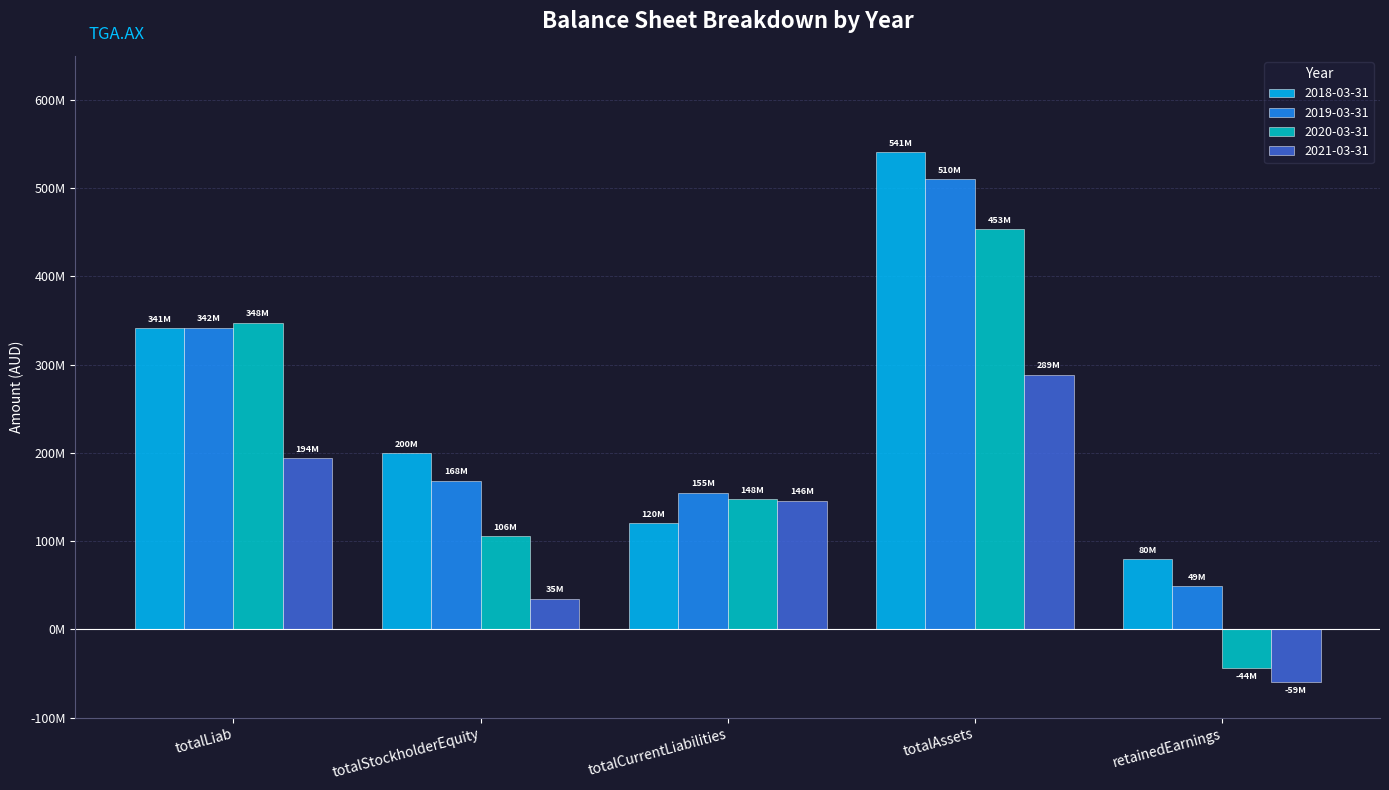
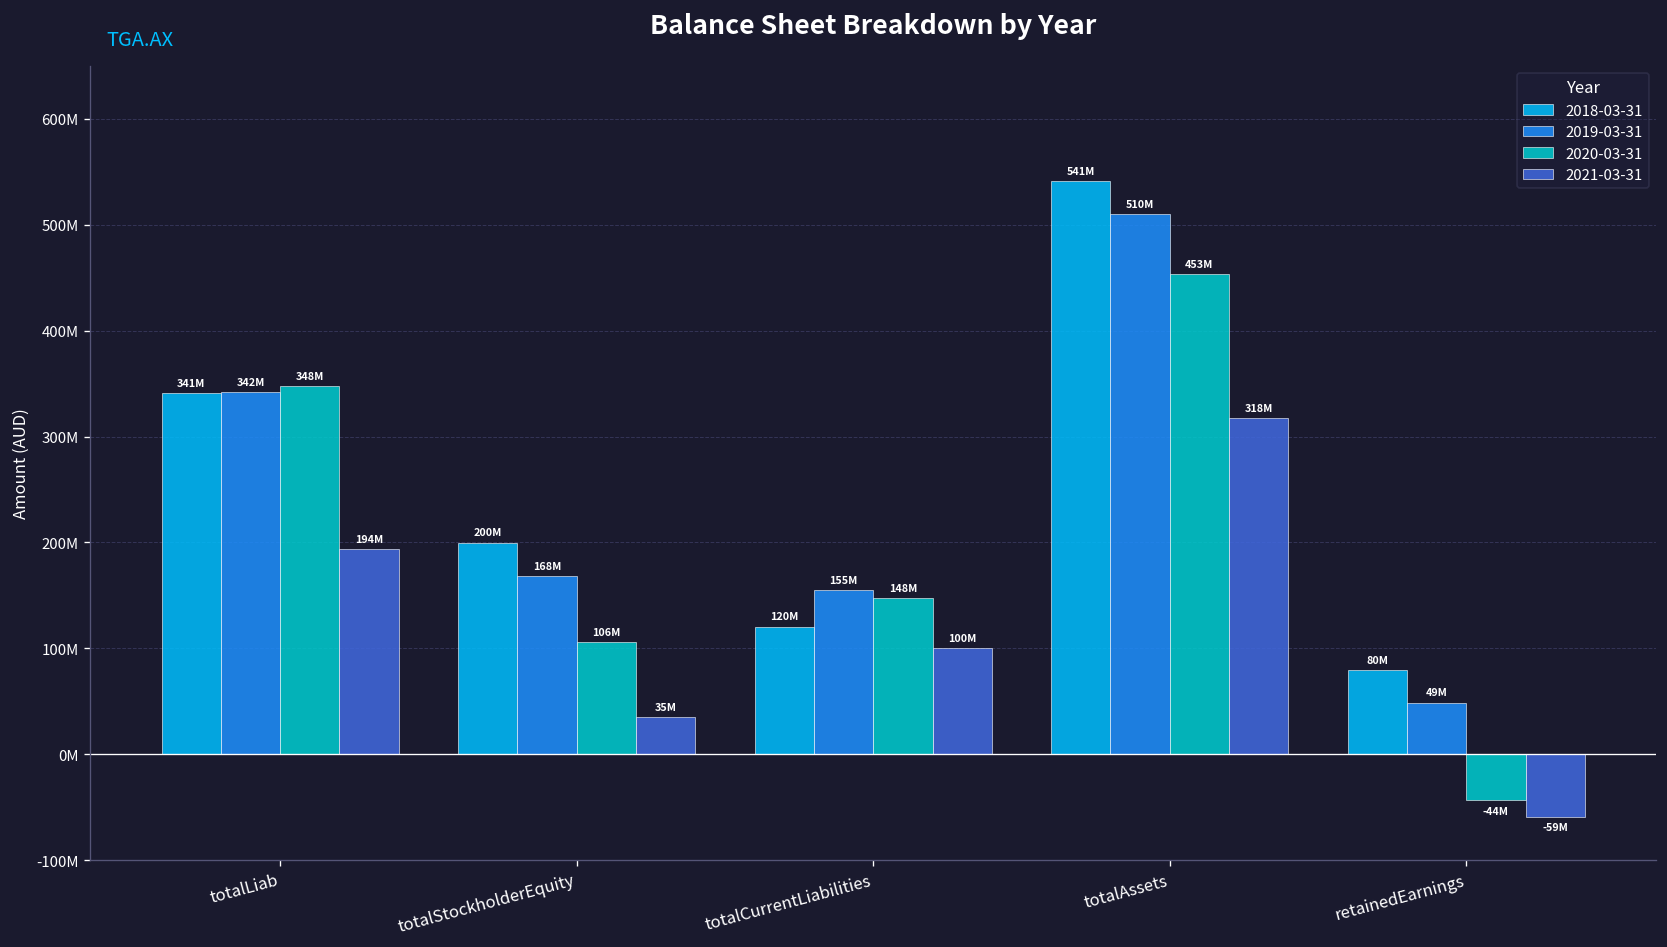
  {
    "2021-03-31": {
      "totalLiab": "194M",
      "totalStockholderEquity": "35M",
-     "totalCurrentLiabilities": "146M",
-     "totalAssets": "289M",
+     "totalCurrentLiabilities": "100M",
+     "totalAssets": "318M",
      "retainedEarnings": "-59M"
    }
  }
